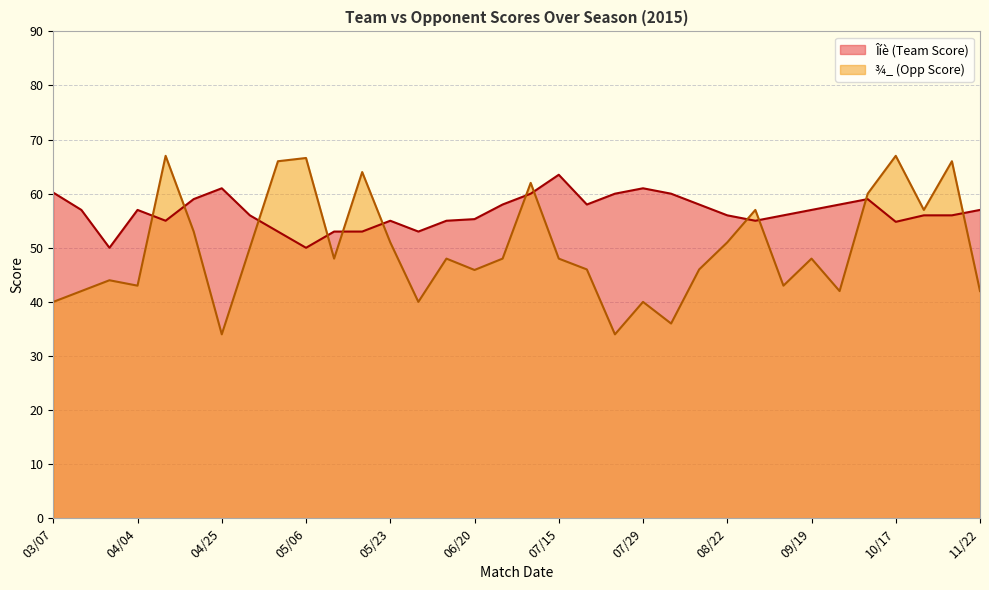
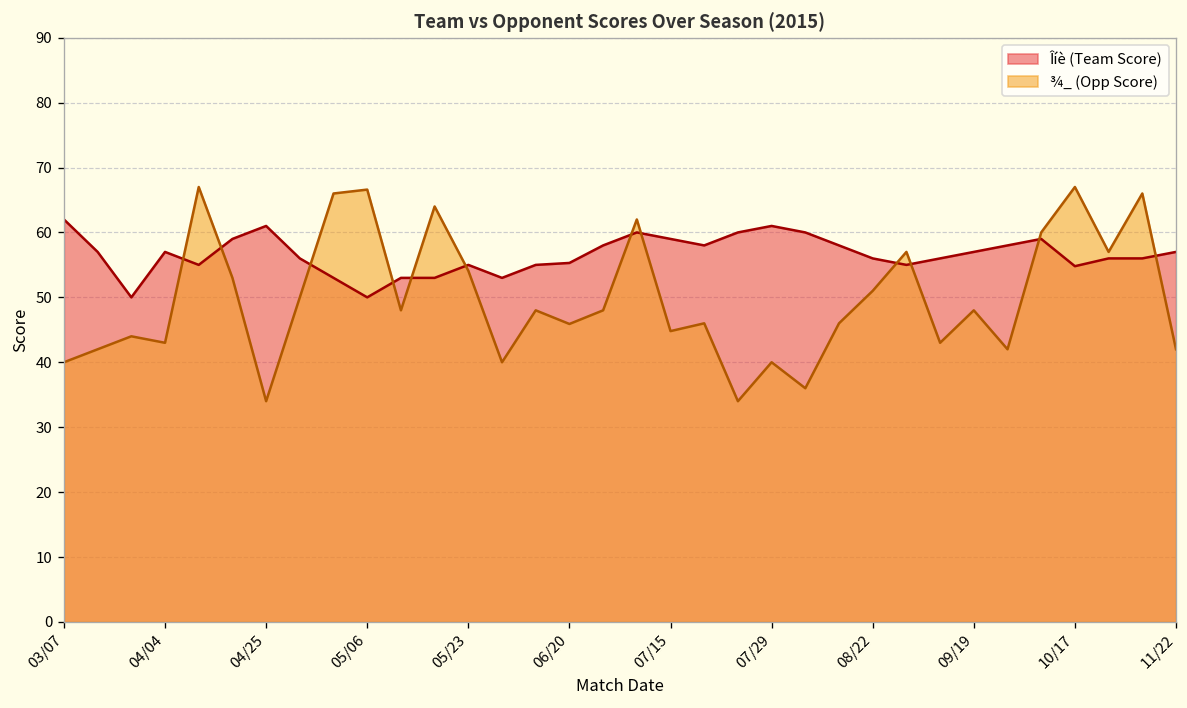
  {
    "Îíè (Team Score)": {
-     "03/07": 60,
+     "03/07": 62,
      "04/04": 57,
      "04/25": 61,
      "05/06": 50,
      "05/23": 55,
      "06/20": 55,
-     "07/15": 64,
+     "07/15": 59,
      "07/29": 61,
      "08/22": 56,
      "09/19": 57,
      "10/17": 55,
      "11/22": 57
    },
    "¾_ (Opp Score)": {
      "03/07": 40,
      "04/04": 43,
      "04/25": 34,
      "05/06": 67,
-     "05/23": 51,
+     "05/23": 54,
      "06/20": 46,
-     "07/15": 48,
+     "07/15": 45,
      "07/29": 40,
      "08/22": 51,
      "09/19": 48,
      "10/17": 67,
      "11/22": 42
    }
  }
